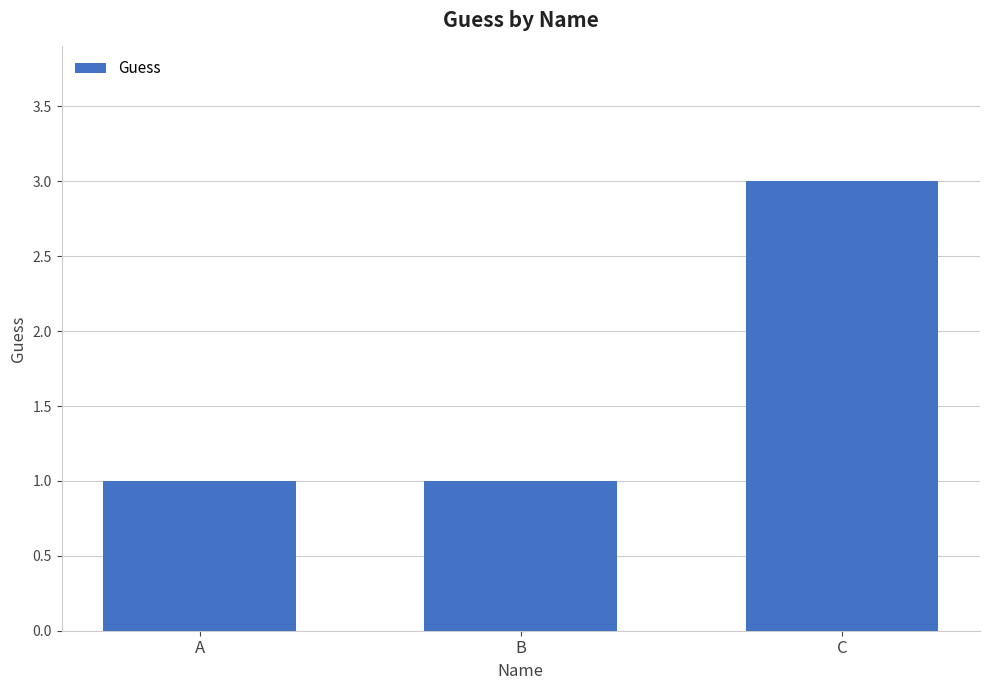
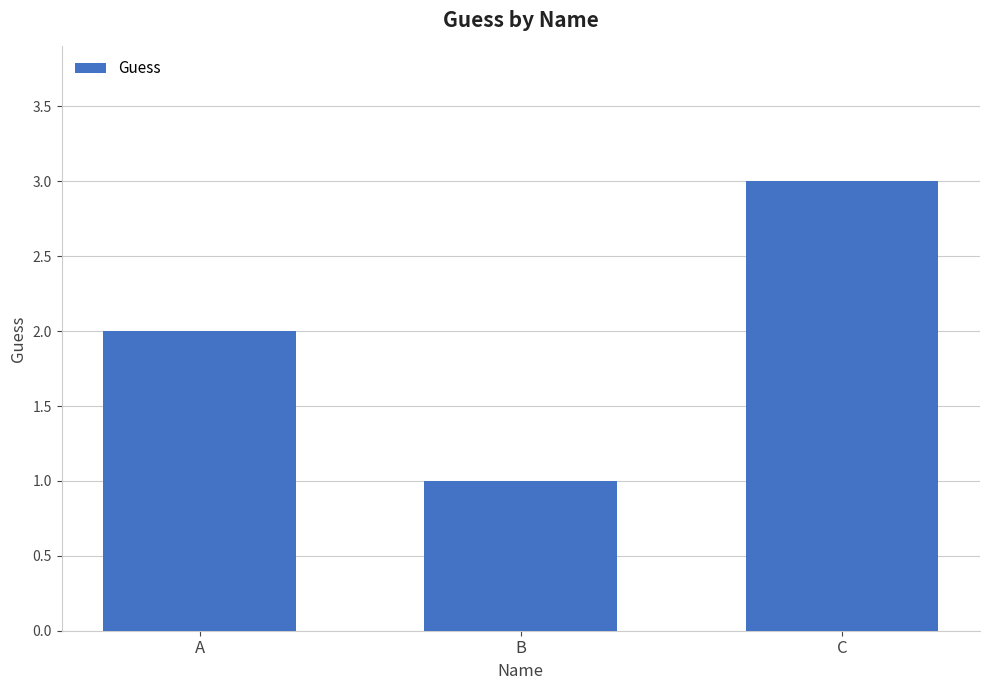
  {
-   "A": 1,
+   "A": 2,
    "B": 1,
    "C": 3
  }
